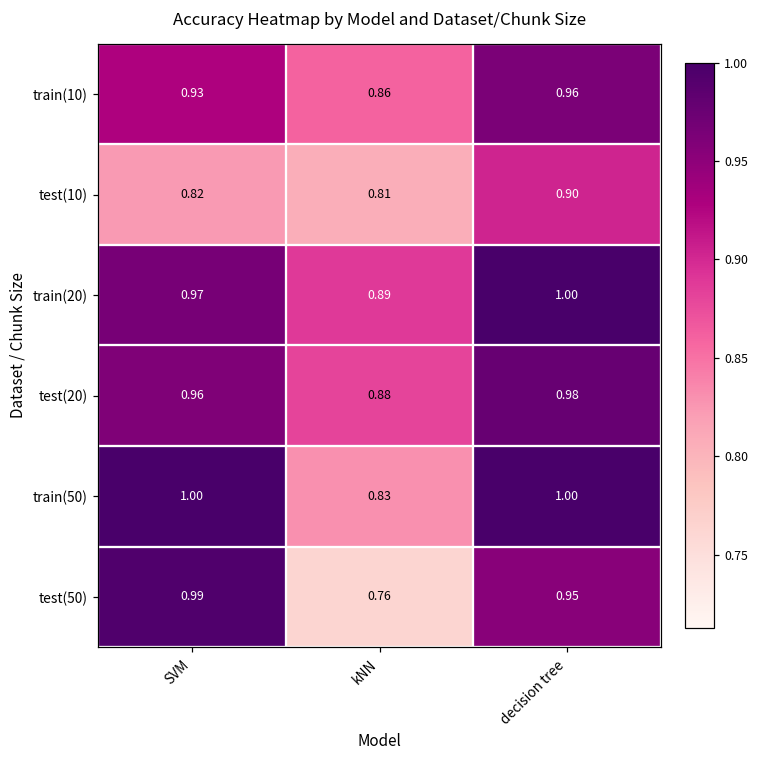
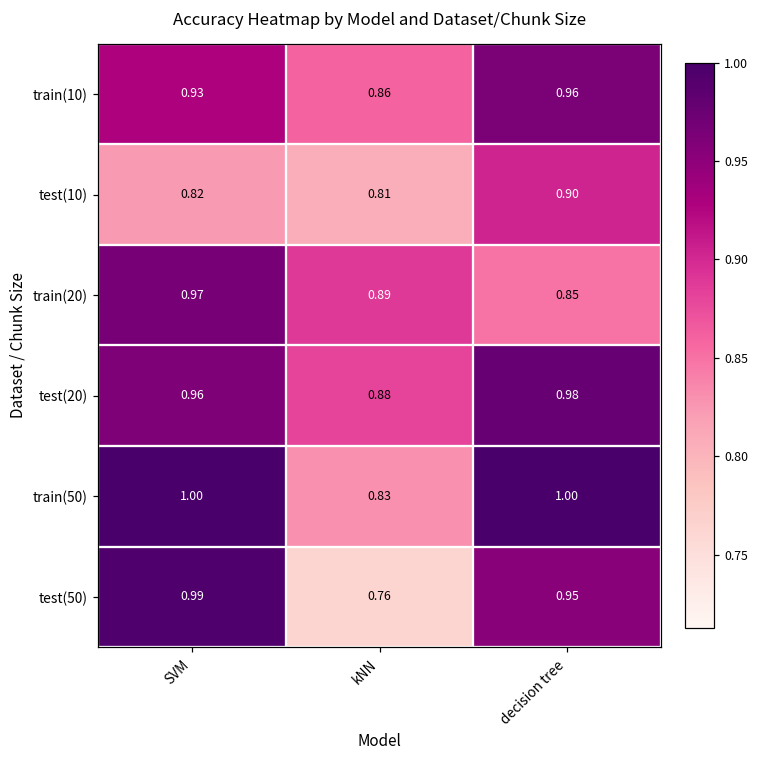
  {
    "train(10)": {
      "SVM": 0.93,
      "kNN": 0.86,
      "decision tree": 0.96
    },
    "test(10)": {
      "SVM": 0.82,
      "kNN": 0.81,
      "decision tree": 0.90
    },
    "train(20)": {
      "SVM": 0.97,
      "kNN": 0.89,
-     "decision tree": 1.00
+     "decision tree": 0.85
    },
    "test(20)": {
      "SVM": 0.96,
      "kNN": 0.88,
      "decision tree": 0.98
    },
    "train(50)": {
      "SVM": 1.00,
      "kNN": 0.83,
      "decision tree": 1.00
    },
    "test(50)": {
      "SVM": 0.99,
      "kNN": 0.76,
      "decision tree": 0.95
    }
  }
